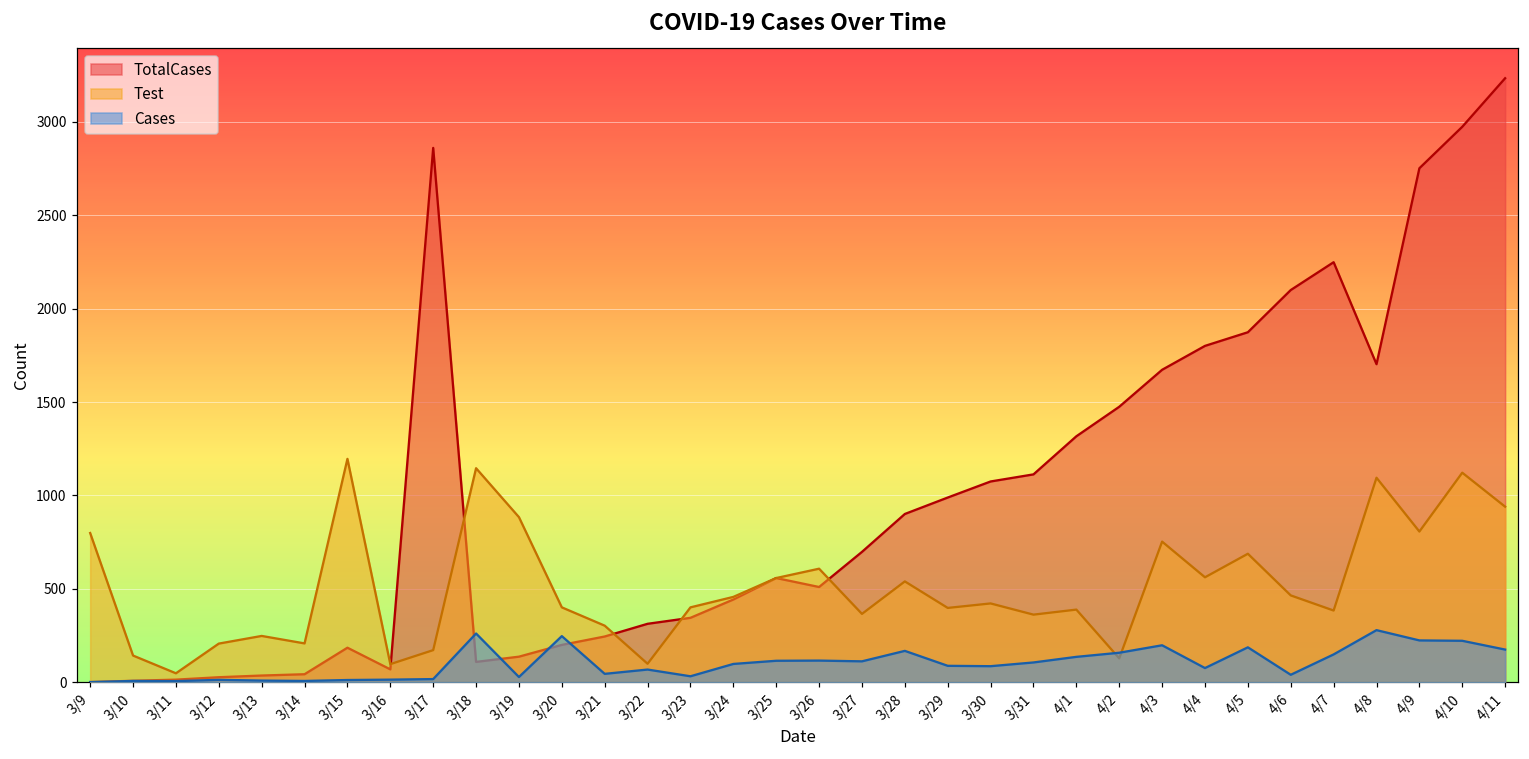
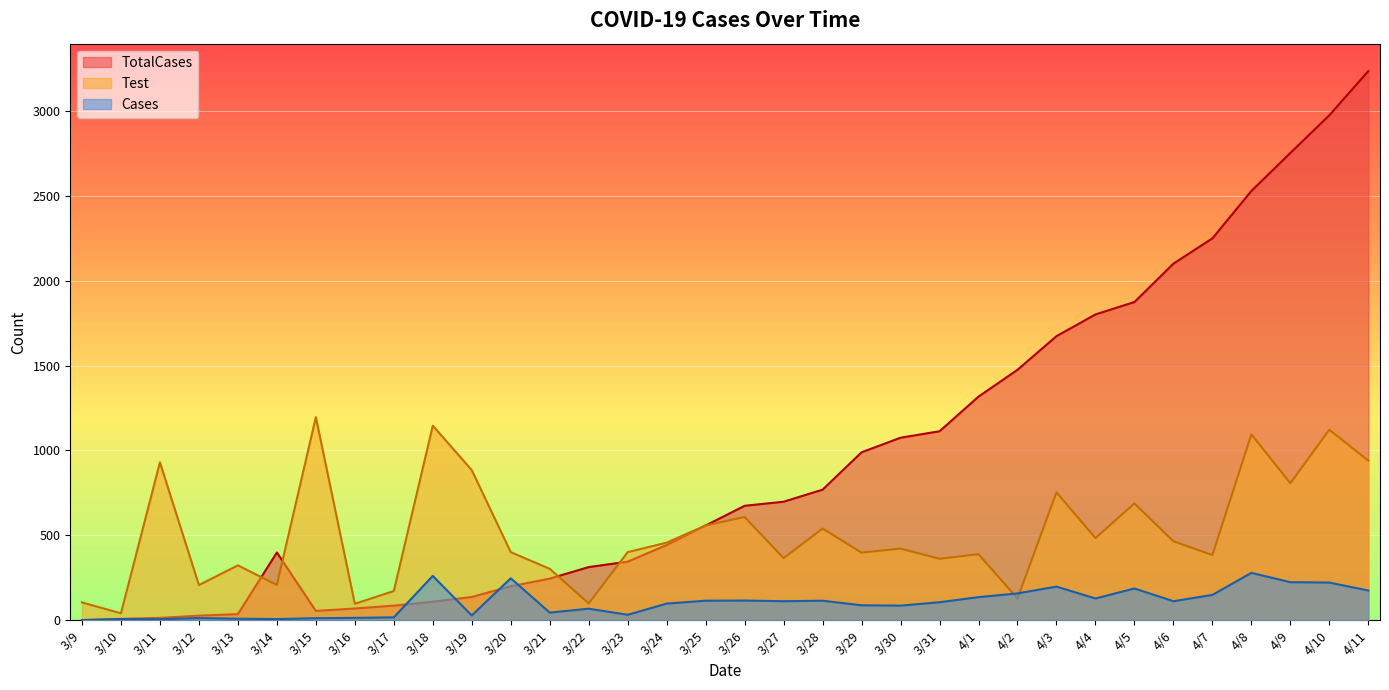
  {
    "TotalCases": {
      "3/13": 40,
-     "3/14": 40,
-     "3/15": 190,
+     "3/14": 400,
+     "3/15": 60,
      "3/16": 70,
-     "3/17": 2860,
+     "3/17": 90,
      "3/18": 110,
      "3/19": 140,
      "3/20": 200,
      "3/21": 250,
      "3/22": 310,
      "3/23": 350,
-     "3/26": 510,
+     "3/26": 670,
      "3/27": 700,
-     "3/28": 900,
+     "3/28": 770,
      "3/29": 990,
      "3/30": 1080,
      "3/31": 1110,
      "4/1": 1320,
      "4/2": 1480,
      "4/3": 1670,
      "4/4": 1800,
      "4/5": 1870,
      "4/6": 2100,
      "4/7": 2250,
-     "4/8": 1700,
+     "4/8": 2530,
      "4/9": 2750,
      "4/10": 2970,
      "4/11": 3230
    },
    "Test": {
-     "3/9": 800,
-     "3/10": 140,
-     "3/11": 50,
+     "3/9": 110,
+     "3/10": 40,
+     "3/11": 930,
      "3/12": 210,
-     "3/13": 250,
+     "3/13": 320,
      "3/14": 210,
      "3/15": 1200,
      "3/16": 100,
      "3/17": 170,
      "3/18": 1150,
      "3/19": 880,
      "3/20": 400,
      "3/21": 300,
      "3/22": 100,
      "3/23": 400,
      "3/26": 610,
      "3/27": 370,
      "3/28": 540,
      "3/29": 400,
      "3/30": 420,
      "3/31": 360,
      "4/1": 390,
      "4/2": 130,
      "4/3": 750,
-     "4/4": 560,
+     "4/4": 480,
      "4/5": 690,
      "4/6": 470,
      "4/7": 380,
      "4/8": 1100,
      "4/9": 810,
      "4/10": 1120,
      "4/11": 940
    },
    "Cases": {
      "3/13": 10,
      "3/14": 10,
      "3/15": 10,
      "3/16": 10,
      "3/17": 20,
      "3/18": 260,
      "3/19": 30,
      "3/20": 250,
      "3/21": 50,
      "3/22": 70,
      "3/23": 30,
      "3/24": 100,
      "3/25": 120,
      "3/26": 120,
      "3/27": 110,
-     "3/28": 170,
+     "3/28": 120,
      "3/29": 90,
      "3/30": 90,
      "3/31": 110,
      "4/1": 140,
      "4/2": 160,
      "4/3": 200,
-     "4/4": 80,
+     "4/4": 130,
      "4/5": 190,
-     "4/6": 40,
+     "4/6": 110,
      "4/7": 150,
      "4/8": 280,
      "4/9": 220,
      "4/10": 220,
      "4/11": 180
    }
  }
